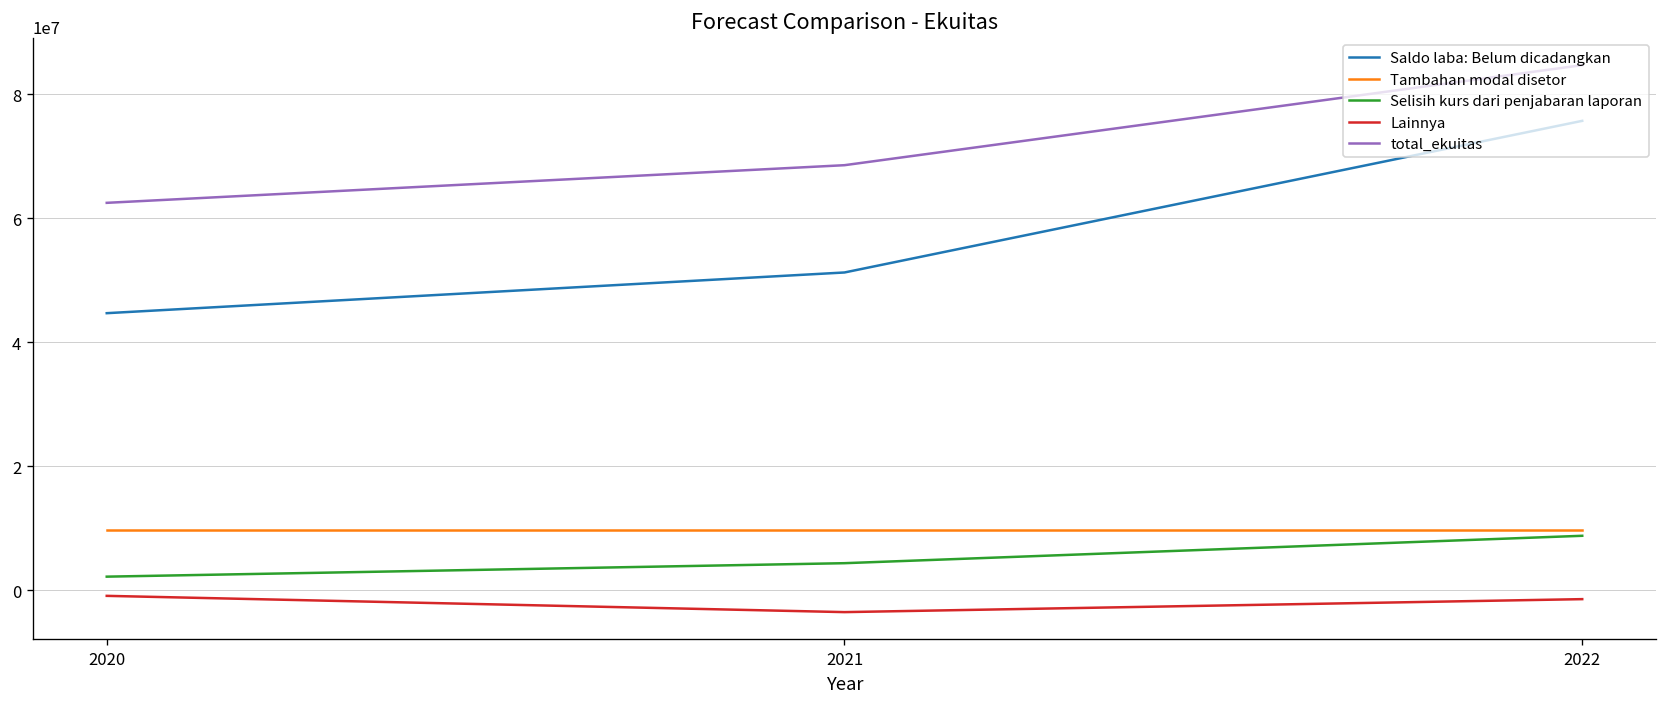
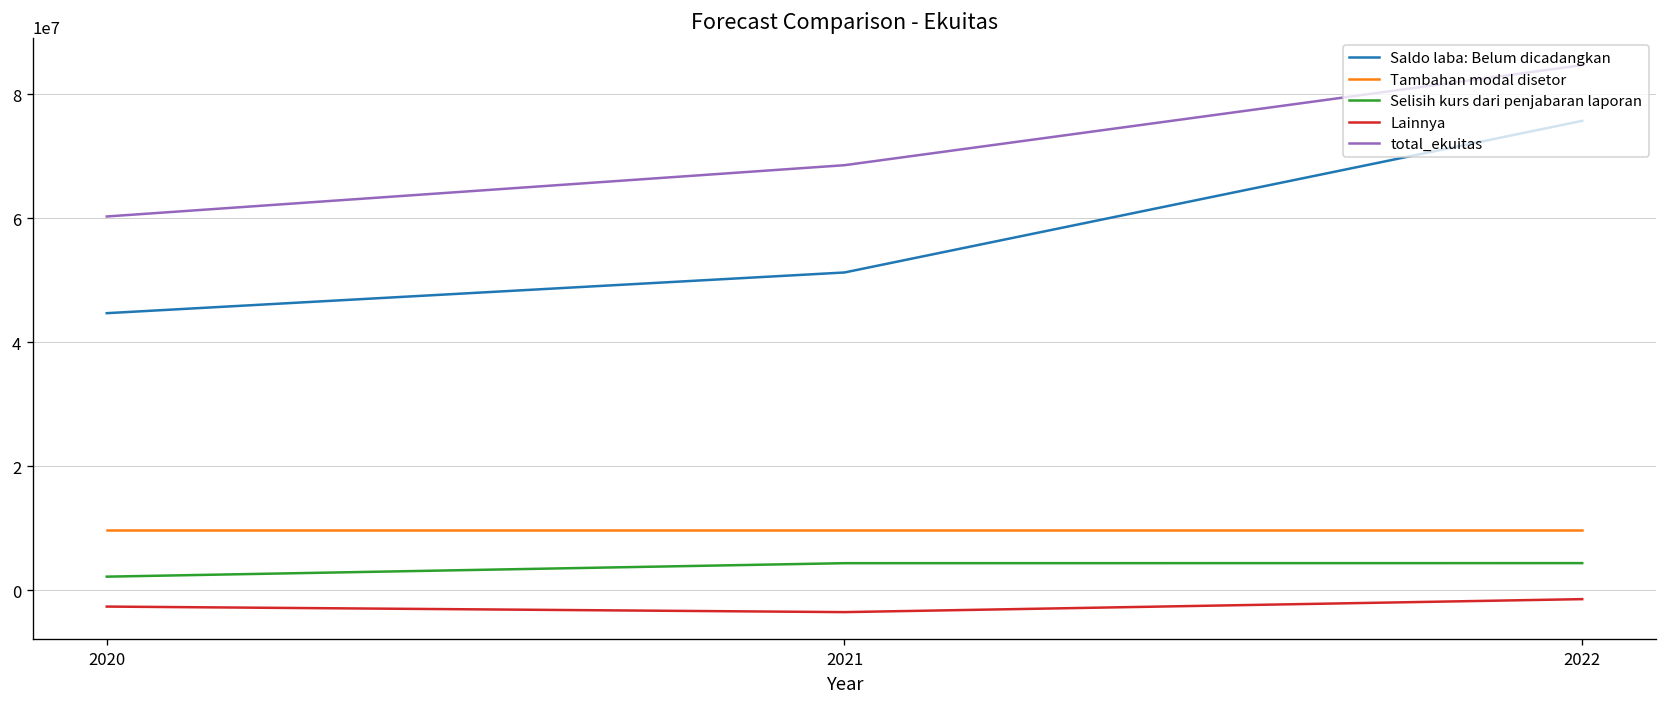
  {
    "Saldo laba: Belum dicadangkan": {
      "2020": 45000000,
      "2021": 51000000
    },
    "Tambahan modal disetor": {
      "2020": 10000000,
      "2021": 10000000,
      "2022": 10000000
    },
    "Selisih kurs dari penjabaran laporan": {
      "2020": 2000000,
      "2021": 4000000,
-     "2022": 9000000
+     "2022": 4000000
    },
    "Lainnya": {
-     "2020": -1000000,
+     "2020": -3000000,
      "2021": -4000000,
      "2022": -1000000
    },
    "total_ekuitas": {
-     "2020": 62000000,
+     "2020": 60000000,
      "2021": 69000000
    }
  }
